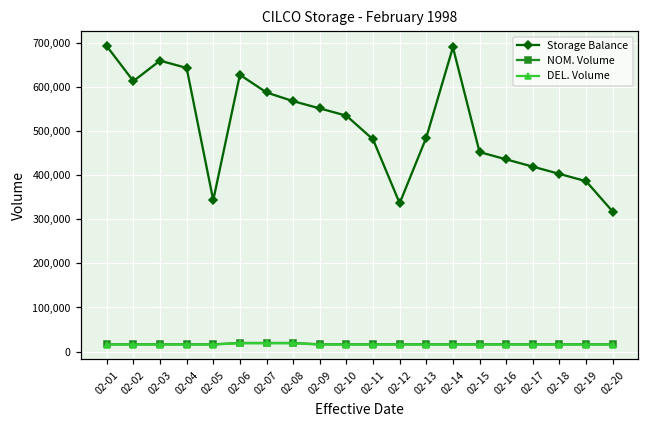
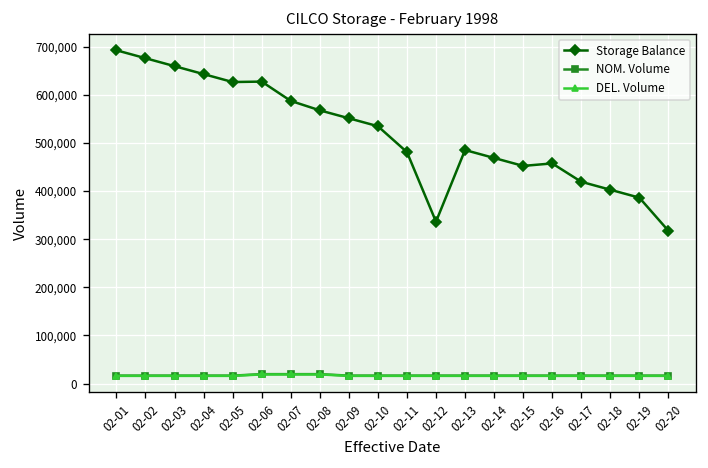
  {
    "Storage Balance": {
      "02-01": "690,000",
-     "02-02": "610,000",
+     "02-02": "680,000",
      "02-03": "660,000",
      "02-04": "640,000",
-     "02-05": "340,000",
+     "02-05": "630,000",
      "02-06": "630,000",
      "02-07": "590,000",
      "02-08": "570,000",
      "02-09": "550,000",
      "02-10": "530,000",
      "02-11": "480,000",
      "02-12": "340,000",
      "02-13": "490,000",
-     "02-14": "690,000",
+     "02-14": "470,000",
      "02-15": "450,000",
-     "02-16": "440,000",
+     "02-16": "460,000",
      "02-17": "420,000",
      "02-18": "400,000",
      "02-19": "390,000",
      "02-20": "320,000"
    },
    "DEL. Volume": {
      "02-01": "20,000",
      "02-02": "20,000",
      "02-03": "20,000",
      "02-04": "20,000",
      "02-05": "20,000",
      "02-06": "20,000",
      "02-07": "20,000",
      "02-08": "20,000",
      "02-09": "20,000",
      "02-10": "20,000",
      "02-11": "20,000",
      "02-12": "20,000",
      "02-13": "20,000",
      "02-14": "20,000",
      "02-15": "20,000",
      "02-16": "20,000",
      "02-17": "20,000",
      "02-18": "20,000",
      "02-19": "20,000",
      "02-20": "20,000"
    }
  }
